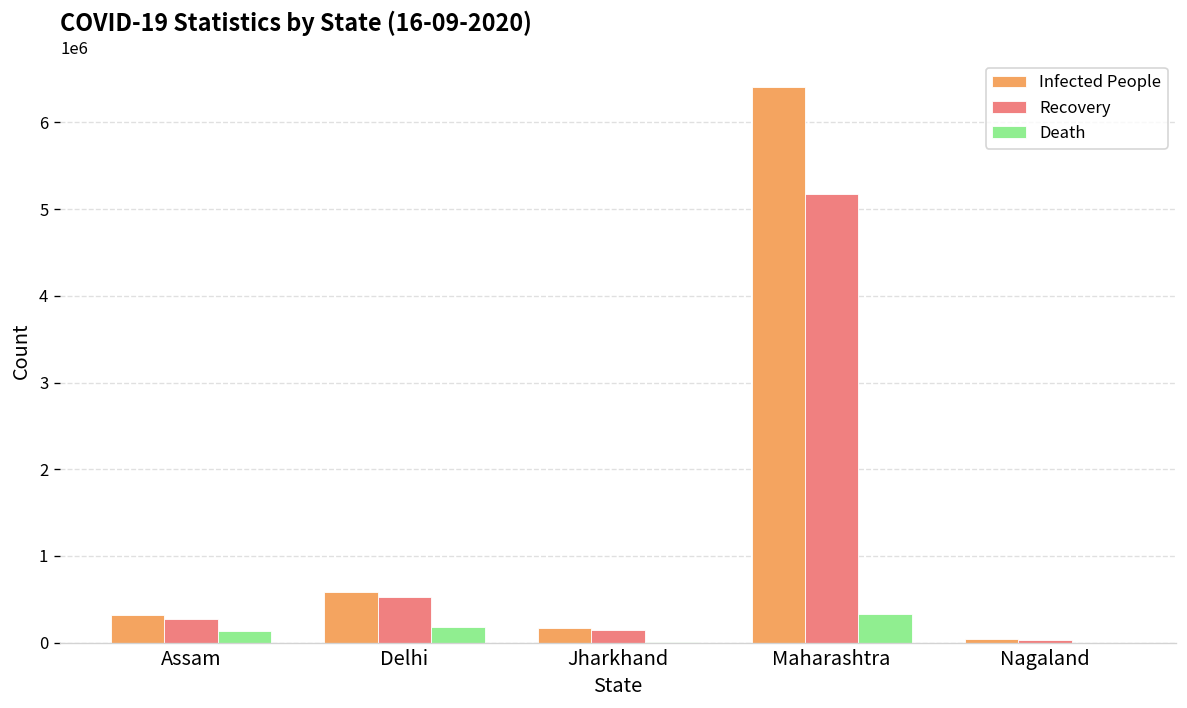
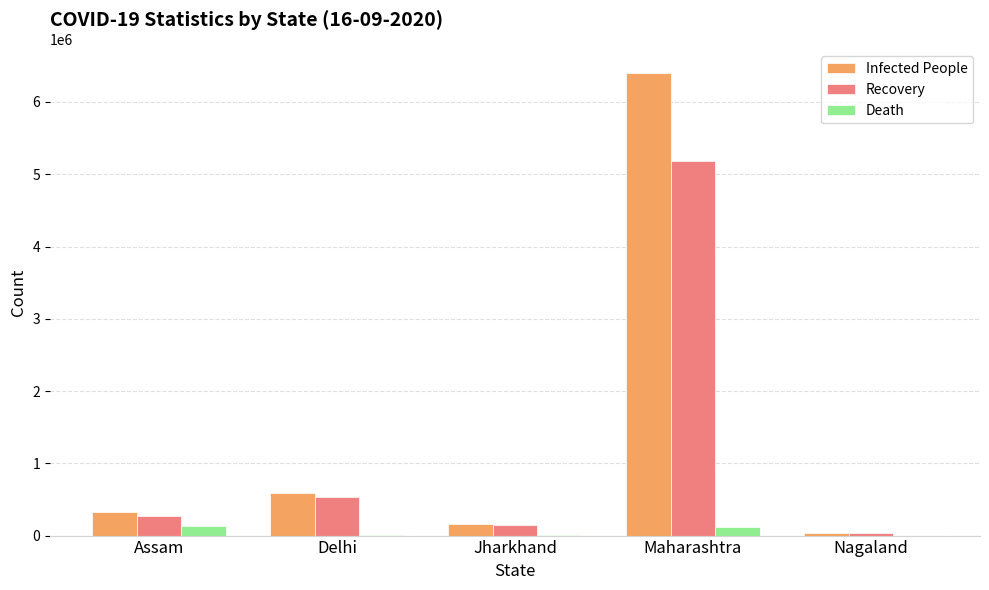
  {
    "Death": {
      "Assam": 100000,
-     "Delhi": 200000,
-     "Maharashtra": 300000
+     "Delhi": 0,
+     "Maharashtra": 100000
    }
  }
